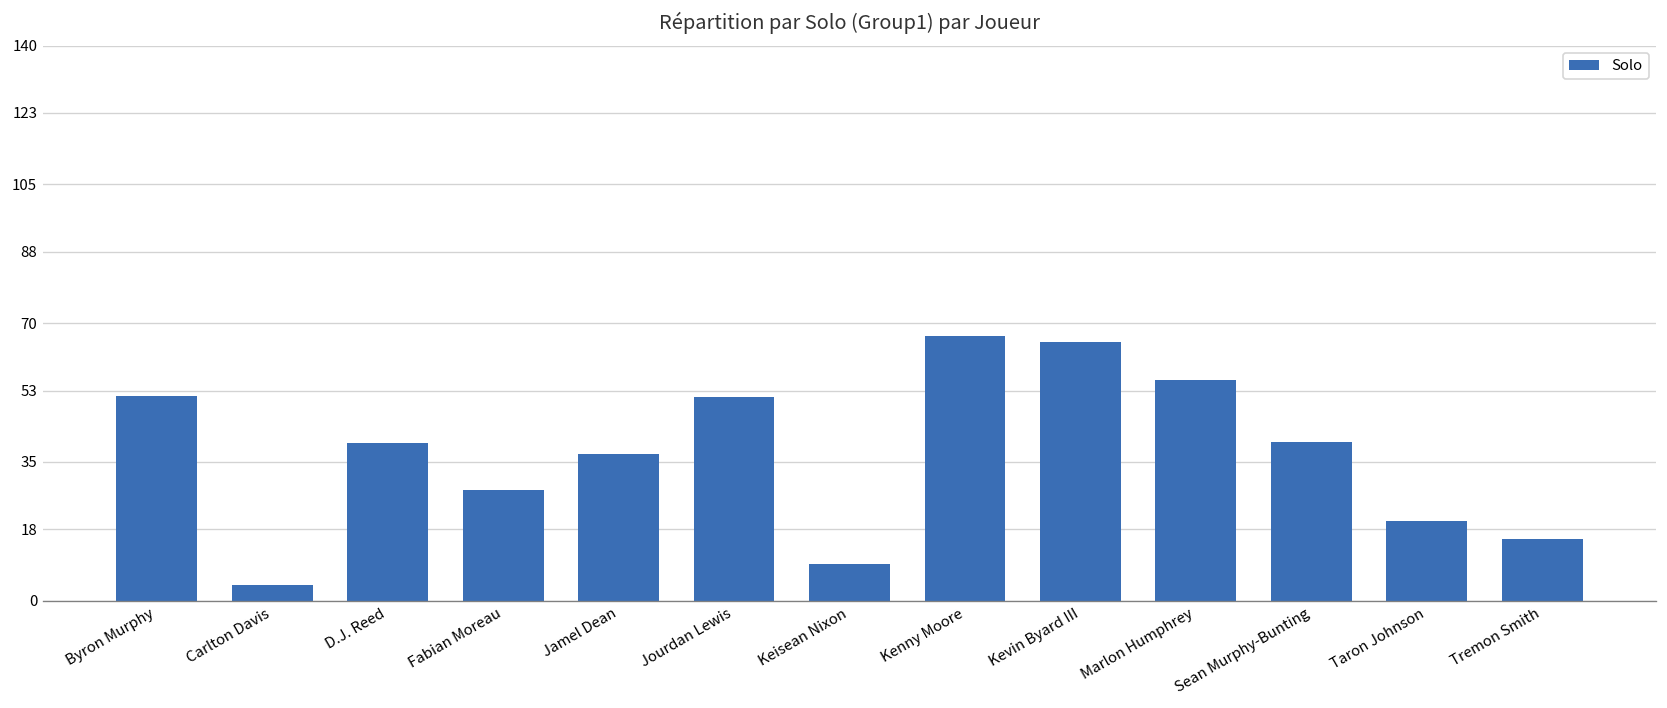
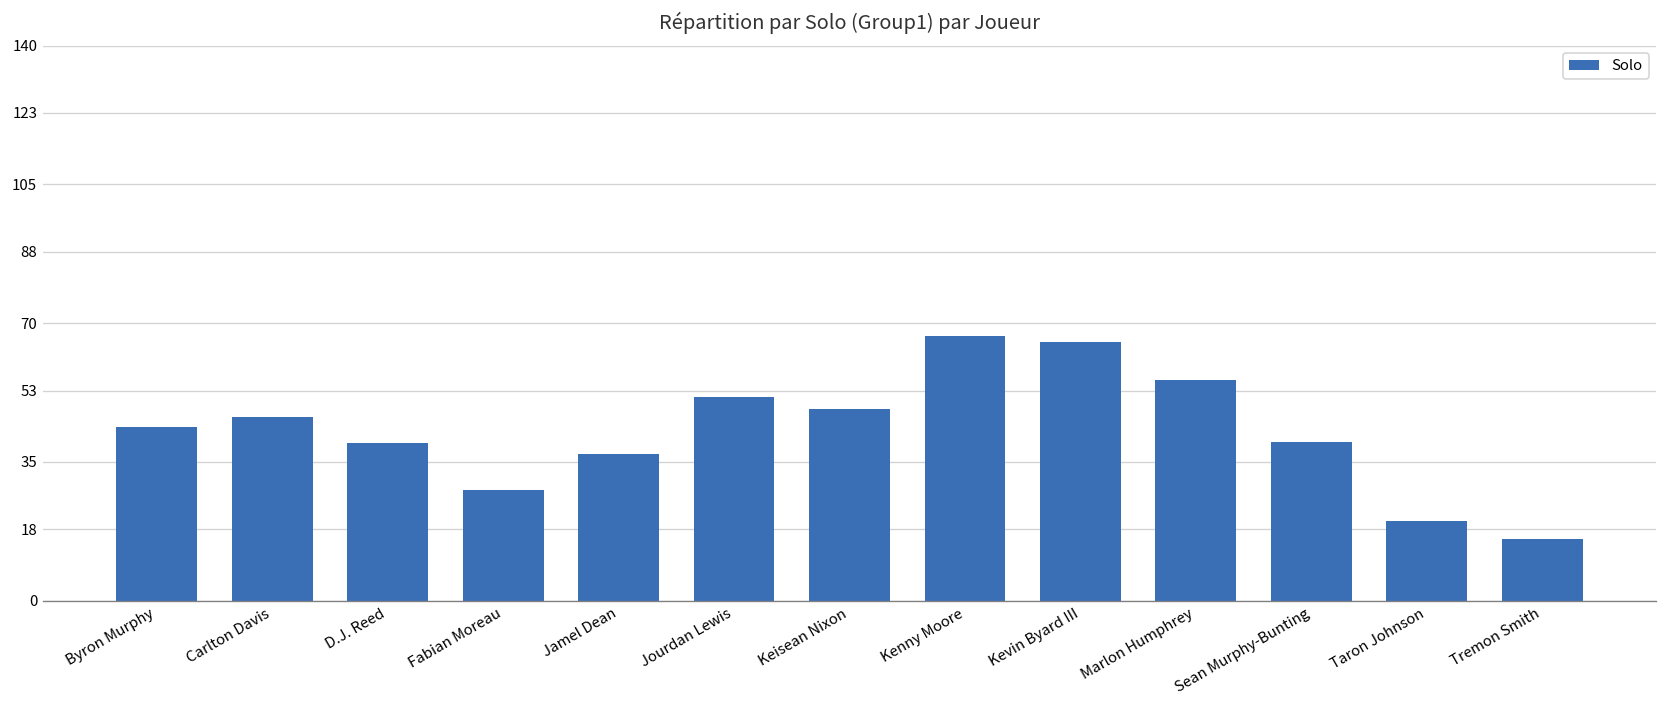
  {
-   "Byron Murphy": 52,
-   "Carlton Davis": 4,
+   "Byron Murphy": 44,
+   "Carlton Davis": 46,
    "D.J. Reed": 40,
    "Fabian Moreau": 28,
    "Jamel Dean": 37,
    "Jourdan Lewis": 51,
-   "Keisean Nixon": 9,
+   "Keisean Nixon": 48,
    "Kenny Moore": 67,
    "Kevin Byard III": 65,
    "Marlon Humphrey": 56,
    "Sean Murphy-Bunting": 40,
    "Taron Johnson": 20,
    "Tremon Smith": 16
  }
